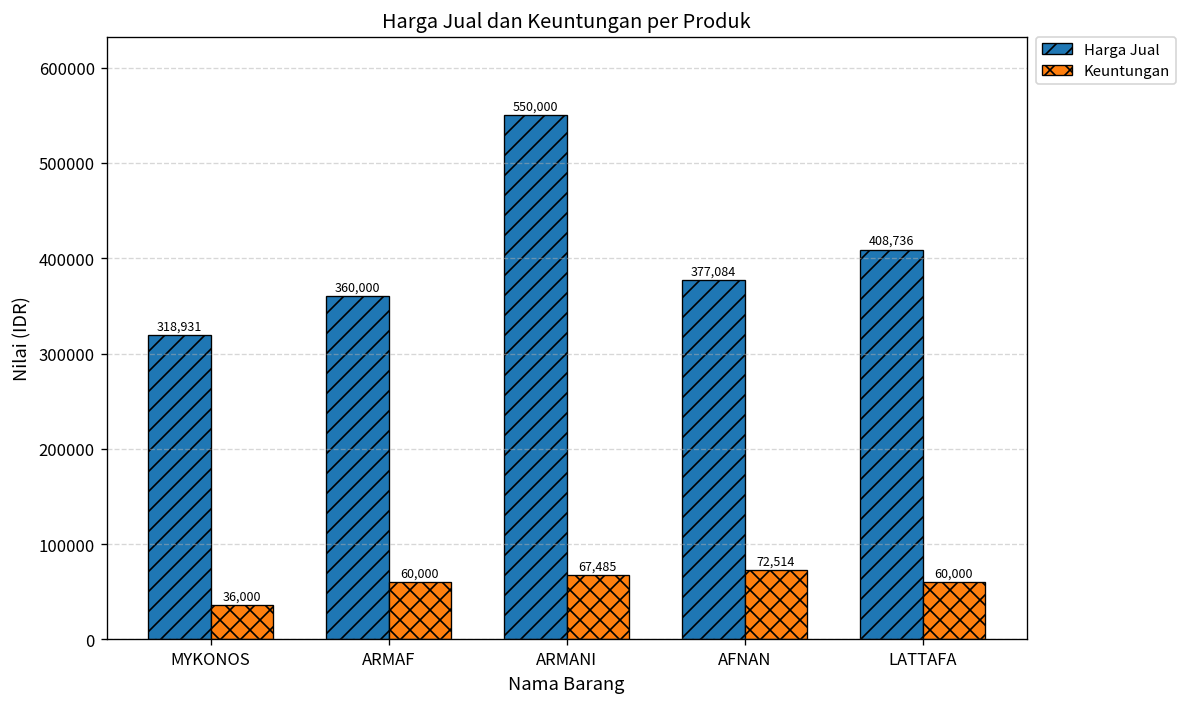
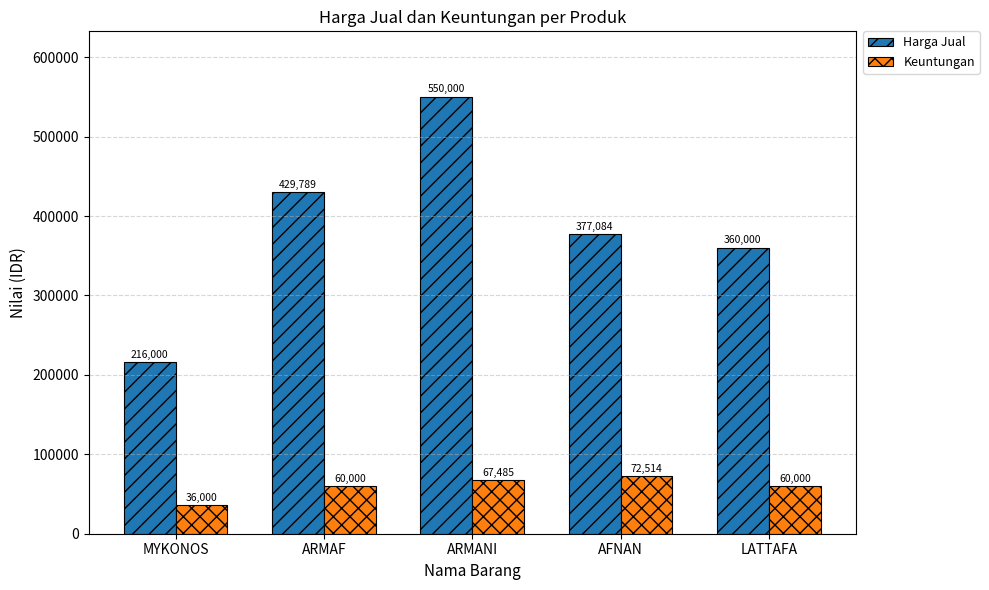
  {
    "Harga Jual": {
-     "MYKONOS": "318,931",
-     "ARMAF": "360,000",
+     "MYKONOS": "216,000",
+     "ARMAF": "429,789",
      "ARMANI": "550,000",
      "AFNAN": "377,084",
-     "LATTAFA": "408,736"
+     "LATTAFA": "360,000"
    },
    "Keuntungan": {
      "MYKONOS": "36,000",
      "ARMAF": "60,000",
      "ARMANI": "67,485",
      "AFNAN": "72,514",
      "LATTAFA": "60,000"
    }
  }
